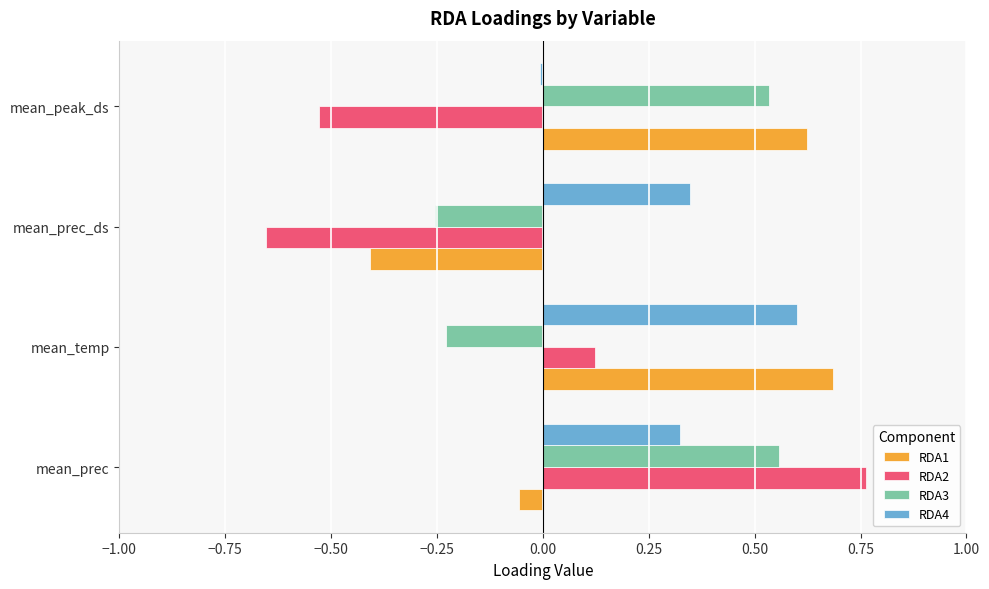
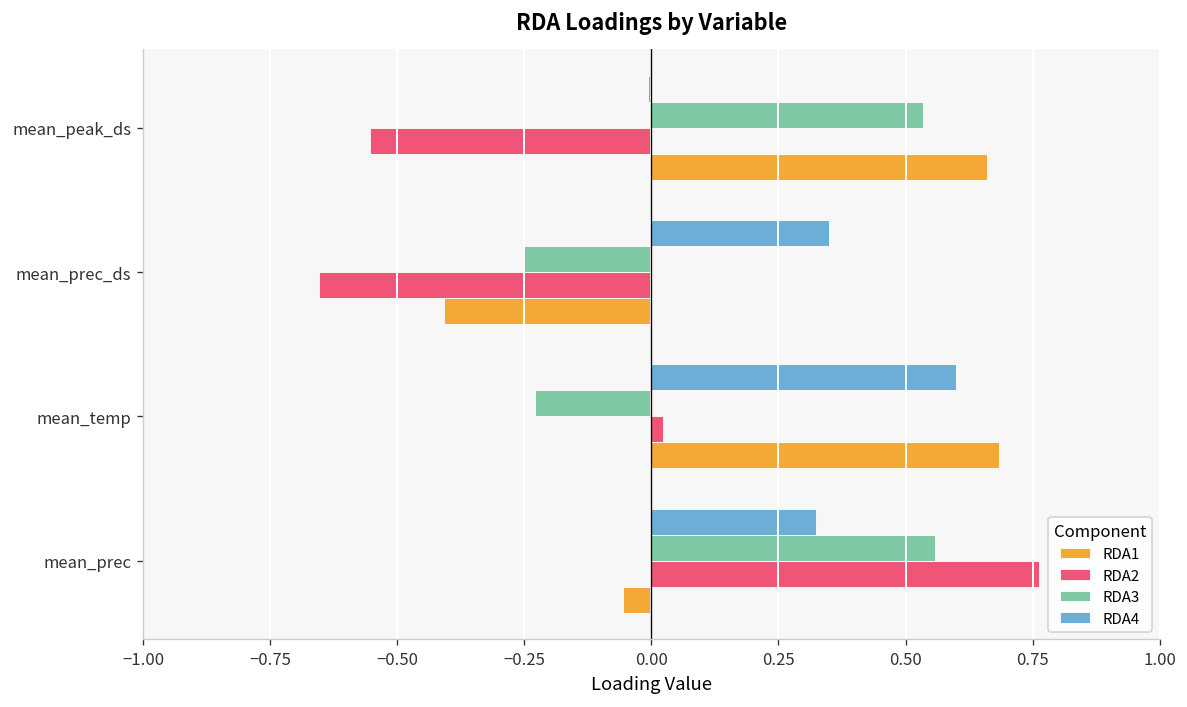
  {
    "RDA1": {
-     "mean_peak_ds": 0.62,
+     "mean_peak_ds": 0.66,
      "mean_prec_ds": -0.41,
      "mean_temp": 0.68,
      "mean_prec": -0.06
    },
    "RDA2": {
-     "mean_peak_ds": -0.53,
+     "mean_peak_ds": -0.55,
      "mean_prec_ds": -0.65,
-     "mean_temp": 0.12,
+     "mean_temp": 0.02,
      "mean_prec": 0.76
    }
  }
